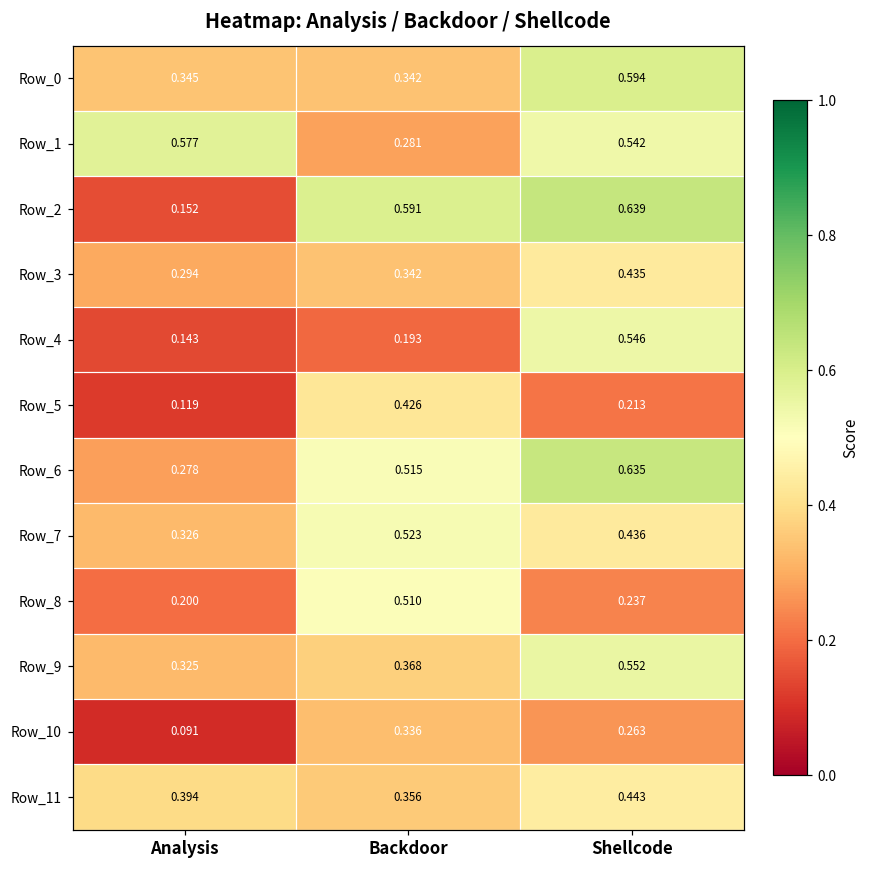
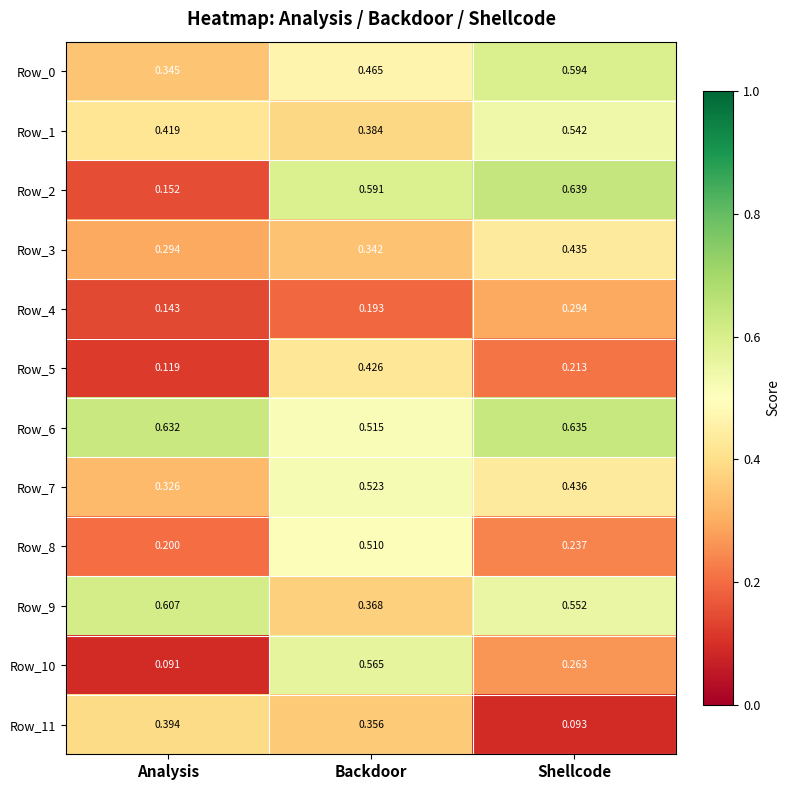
  {
    "Row_0": {
      "Analysis": 0.345,
-     "Backdoor": 0.342,
+     "Backdoor": 0.465,
      "Shellcode": 0.594
    },
    "Row_1": {
-     "Analysis": 0.577,
-     "Backdoor": 0.281,
+     "Analysis": 0.419,
+     "Backdoor": 0.384,
      "Shellcode": 0.542
    },
    "Row_2": {
      "Analysis": 0.152,
      "Backdoor": 0.591,
      "Shellcode": 0.639
    },
    "Row_3": {
      "Analysis": 0.294,
      "Backdoor": 0.342,
      "Shellcode": 0.435
    },
    "Row_4": {
      "Analysis": 0.143,
      "Backdoor": 0.193,
-     "Shellcode": 0.546
+     "Shellcode": 0.294
    },
    "Row_5": {
      "Analysis": 0.119,
      "Backdoor": 0.426,
      "Shellcode": 0.213
    },
    "Row_6": {
-     "Analysis": 0.278,
+     "Analysis": 0.632,
      "Backdoor": 0.515,
      "Shellcode": 0.635
    },
    "Row_7": {
      "Analysis": 0.326,
      "Backdoor": 0.523,
      "Shellcode": 0.436
    },
    "Row_8": {
      "Analysis": 0.200,
      "Backdoor": 0.510,
      "Shellcode": 0.237
    },
    "Row_9": {
-     "Analysis": 0.325,
+     "Analysis": 0.607,
      "Backdoor": 0.368,
      "Shellcode": 0.552
    },
    "Row_10": {
      "Analysis": 0.091,
-     "Backdoor": 0.336,
+     "Backdoor": 0.565,
      "Shellcode": 0.263
    },
    "Row_11": {
      "Analysis": 0.394,
      "Backdoor": 0.356,
-     "Shellcode": 0.443
+     "Shellcode": 0.093
    }
  }
